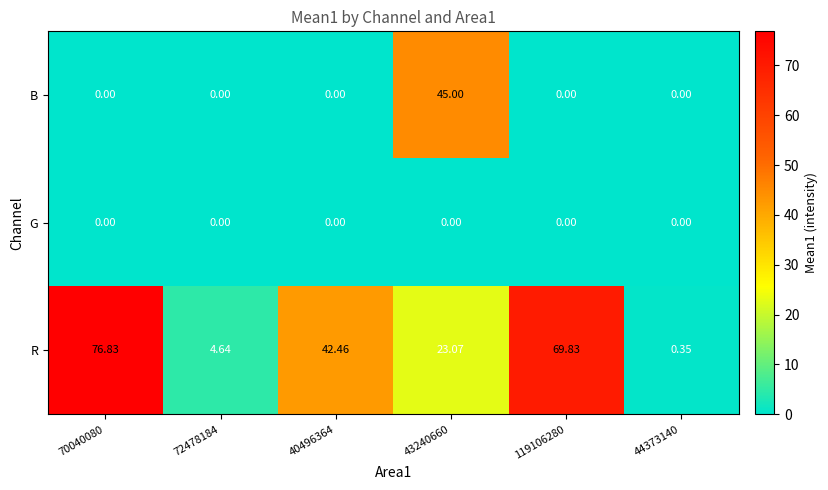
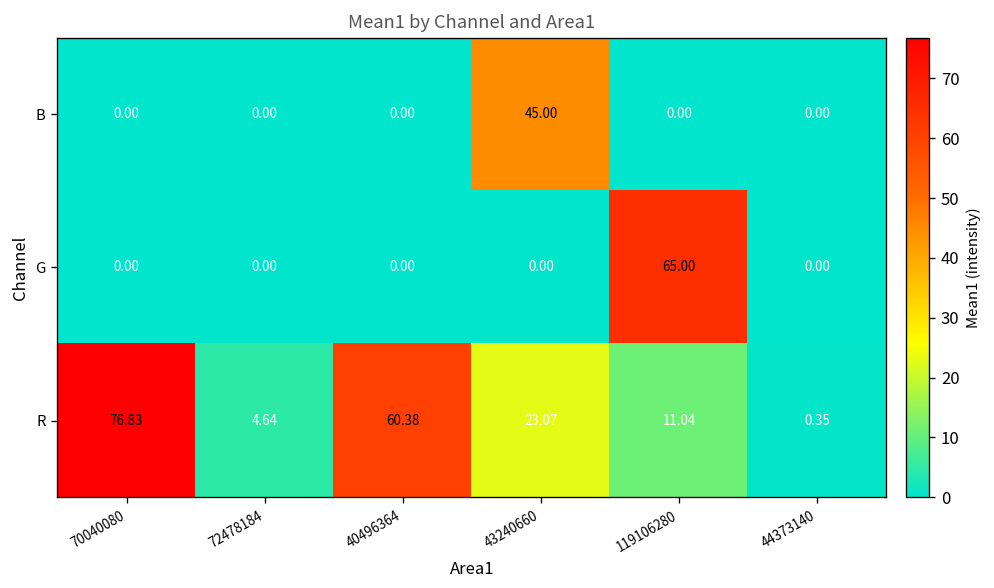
  {
    "B": {
      "70040080": 0.00,
      "72478184": 0.00,
      "40496364": 0.00,
      "43240660": 45.00,
      "119106280": 0.00,
      "44373140": 0.00
    },
    "G": {
      "70040080": 0.00,
      "72478184": 0.00,
      "40496364": 0.00,
      "43240660": 0.00,
-     "119106280": 0.00,
+     "119106280": 65.00,
      "44373140": 0.00
    },
    "R": {
      "70040080": 76.83,
      "72478184": 4.64,
-     "40496364": 42.46,
+     "40496364": 60.38,
      "43240660": 23.07,
-     "119106280": 69.83,
+     "119106280": 11.04,
      "44373140": 0.35
    }
  }
